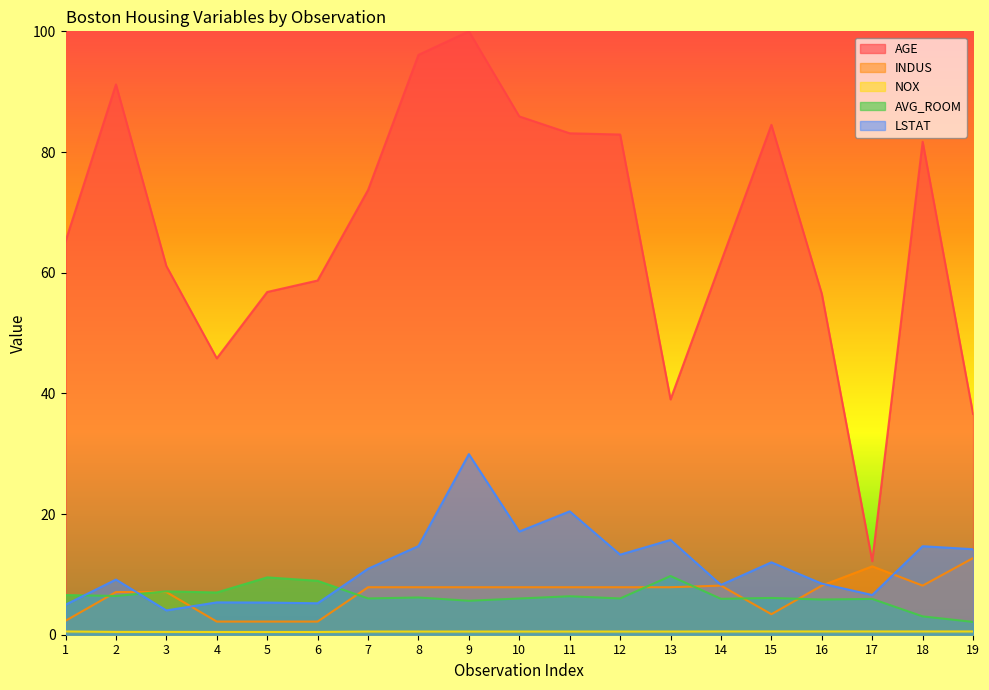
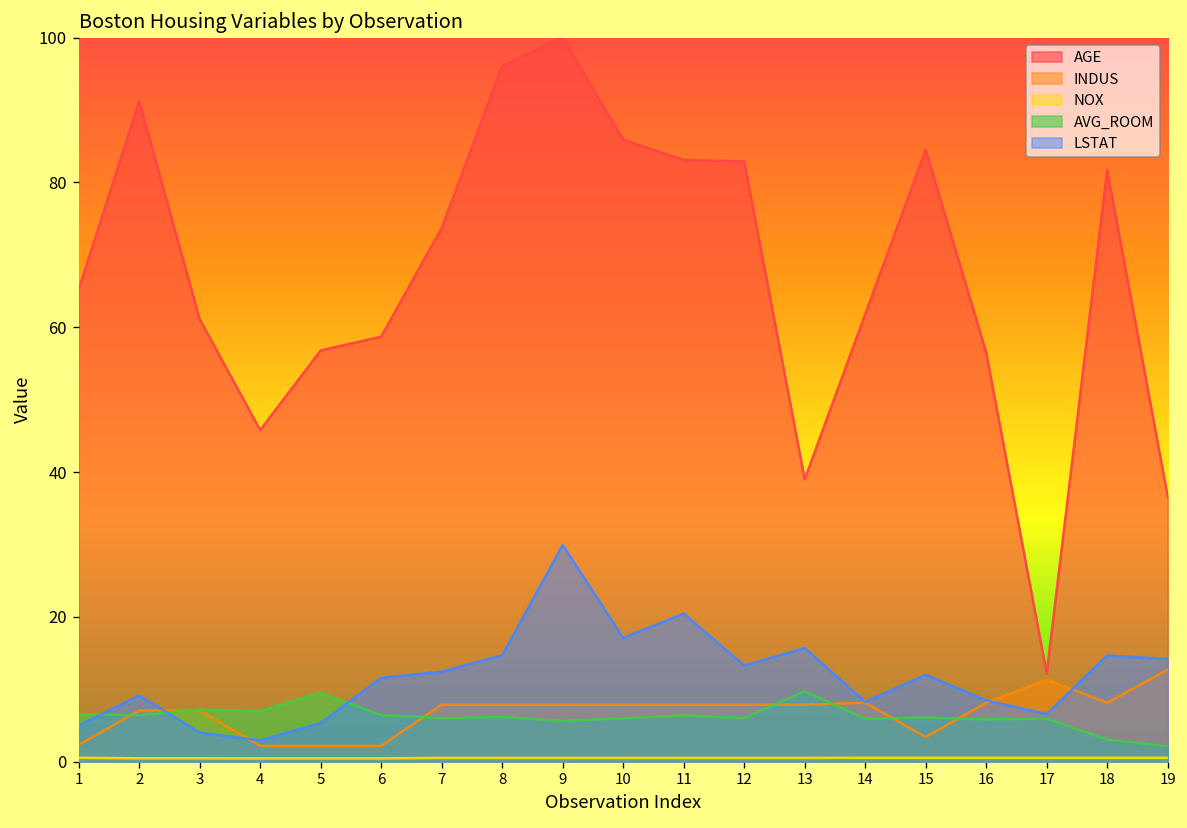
  {
    "AGE": {
      "1": 65,
      "2": 91,
      "3": 61,
      "4": 46,
      "5": 57,
      "6": 59,
      "7": 74,
      "8": 96,
      "9": 100,
      "10": 86,
      "11": 83,
      "12": 83,
      "13": 39,
      "14": 62,
      "15": 85,
      "16": 57,
      "17": 12,
      "18": 82,
      "19": 37
    },
    "INDUS": {
      "1": 2,
      "2": 7,
      "4": 2,
      "5": 2,
      "6": 2,
      "7": 8,
      "8": 8,
      "9": 8,
      "10": 8,
      "11": 8,
      "12": 8,
      "13": 8,
      "15": 3,
      "17": 11,
      "18": 8,
      "19": 13
    },
    "NOX": {
      "1": 1,
      "2": 0,
      "3": 0,
      "4": 0,
      "5": 0,
      "6": 0,
      "7": 1,
      "8": 1,
      "9": 1,
      "10": 1,
      "11": 1,
      "12": 1,
      "13": 1,
      "14": 1,
      "15": 1,
      "16": 1,
      "17": 1,
      "18": 1,
      "19": 1
    },
    "AVG_ROOM": {
      "1": 7,
      "2": 6,
      "4": 7,
      "5": 10,
-     "6": 9,
+     "6": 6,
      "7": 6,
      "8": 6,
      "9": 6,
      "10": 6,
      "11": 6,
      "12": 6,
      "13": 10,
      "14": 6,
      "15": 6,
      "16": 6,
      "17": 6,
      "18": 3,
      "19": 2
    },
    "LSTAT": {
      "1": 5,
      "2": 9,
      "3": 4,
-     "4": 5,
+     "4": 3,
      "5": 5,
-     "6": 5,
-     "7": 11,
+     "6": 12,
+     "7": 12,
      "8": 15,
      "9": 30,
      "10": 17,
      "11": 20,
      "12": 13,
      "13": 16,
      "15": 12,
      "17": 7,
      "18": 15,
      "19": 14
    }
  }
